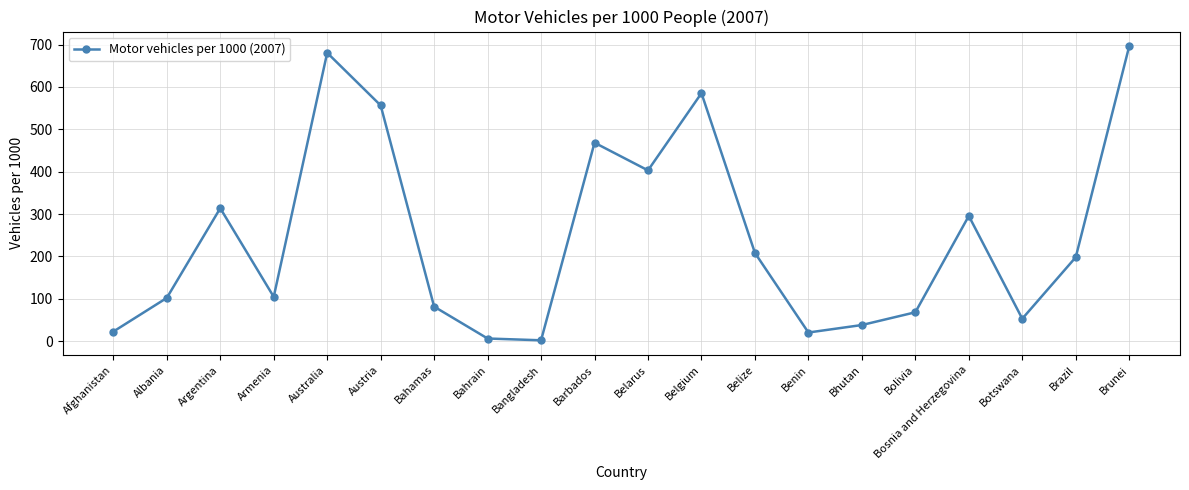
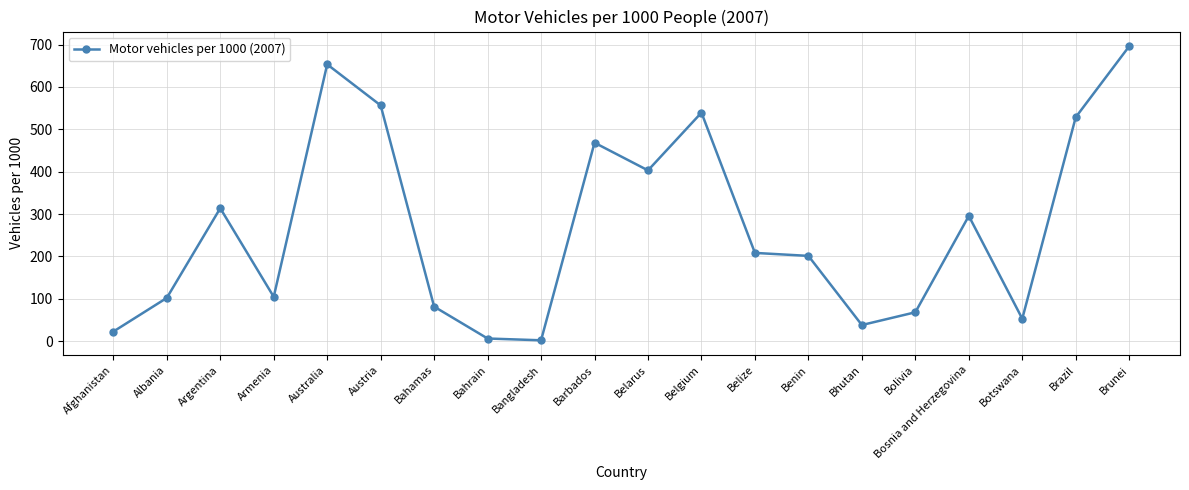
  {
    "Afghanistan": 20,
    "Albania": 100,
    "Argentina": 310,
    "Armenia": 100,
-   "Australia": 680,
+   "Australia": 650,
    "Austria": 560,
    "Bahamas": 80,
    "Bahrain": 10,
    "Bangladesh": 0,
    "Barbados": 470,
    "Belarus": 400,
-   "Belgium": 590,
+   "Belgium": 540,
    "Belize": 210,
-   "Benin": 20,
+   "Benin": 200,
    "Bhutan": 40,
    "Bolivia": 70,
    "Bosnia and Herzegovina": 300,
    "Botswana": 50,
-   "Brazil": 200,
+   "Brazil": 530,
    "Brunei": 700
  }
